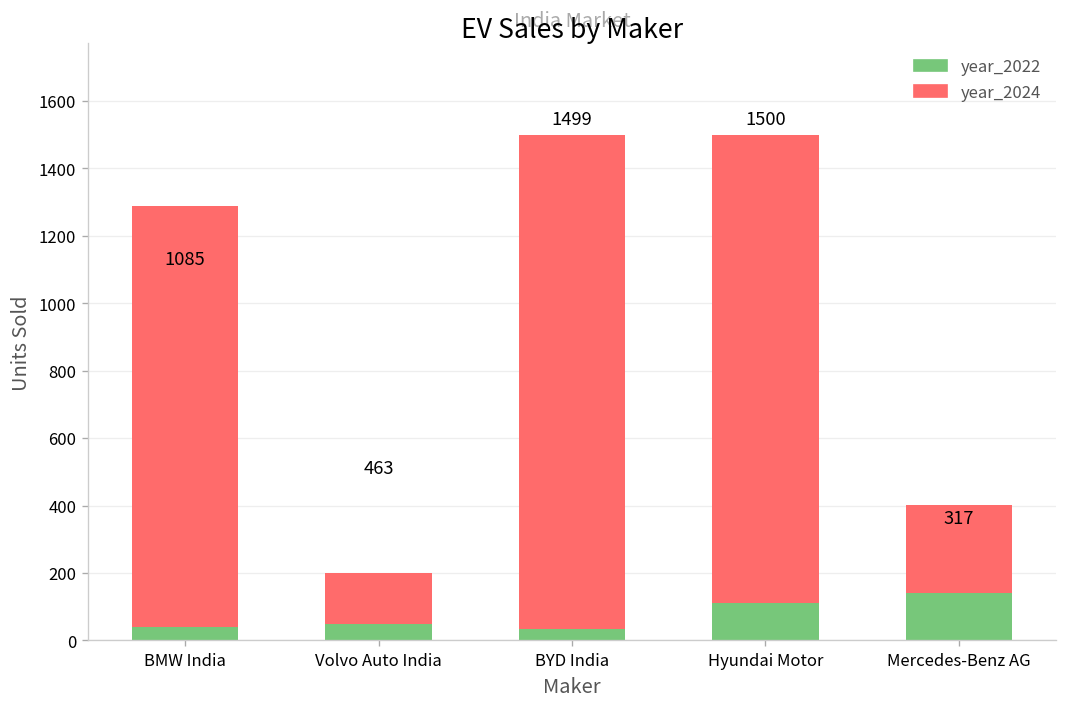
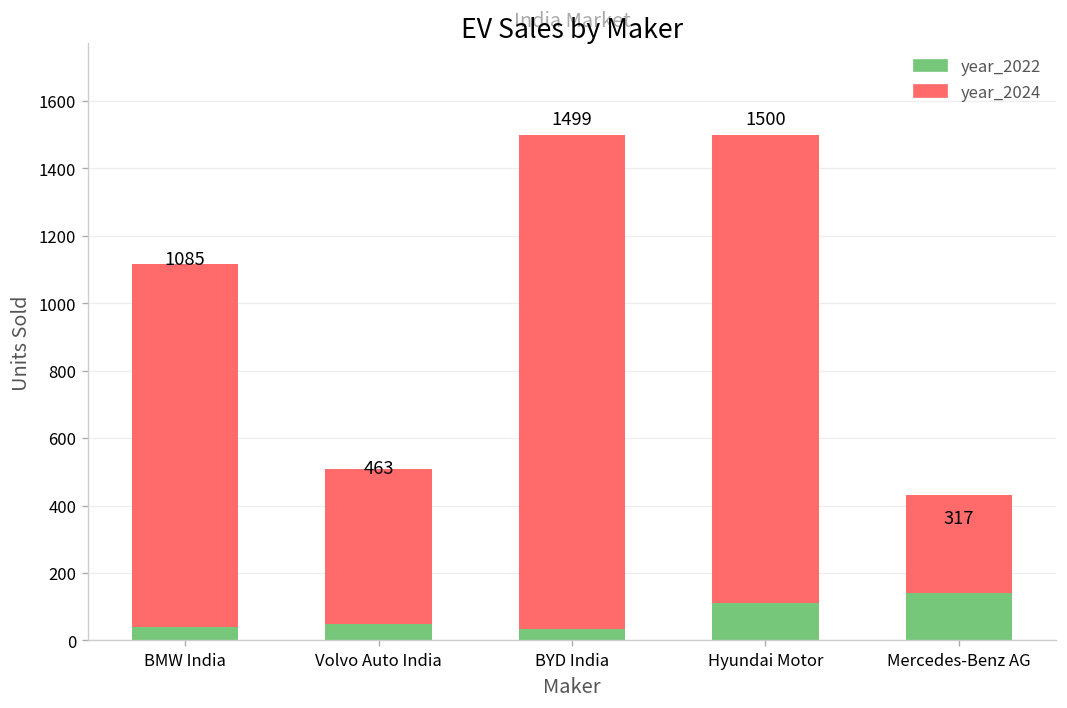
  {
    "year_2022": {
      "BMW India": 40,
      "Volvo Auto India": 50,
      "BYD India": 30,
      "Hyundai Motor": 110,
      "Mercedes-Benz AG": 140
    },
    "year_2024": {
-     "BMW India": 1250,
-     "Volvo Auto India": 150,
-     "Mercedes-Benz AG": 260
+     "BMW India": 1080,
+     "Volvo Auto India": 460,
+     "Mercedes-Benz AG": 290
    }
  }
